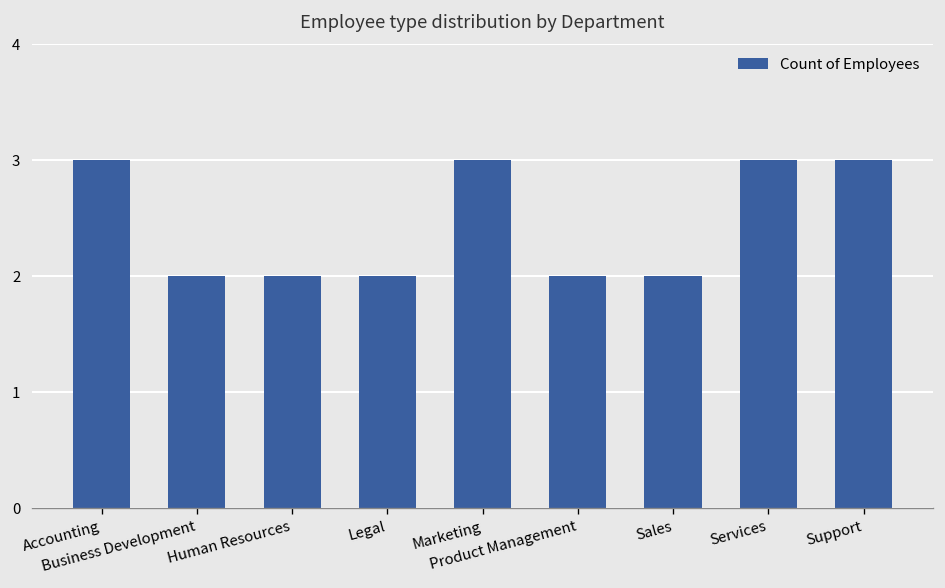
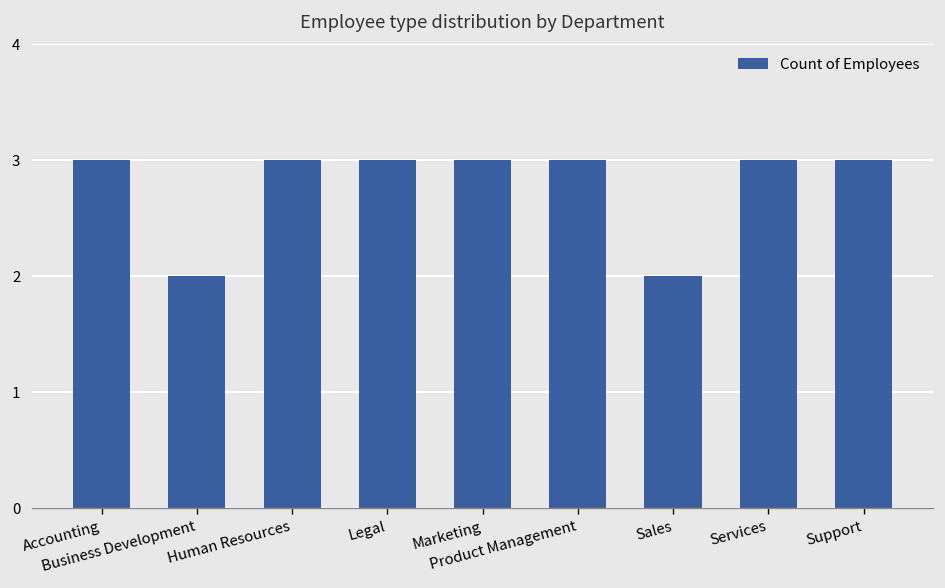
  {
    "Accounting": 3,
    "Business Development": 2,
-   "Human Resources": 2,
-   "Legal": 2,
+   "Human Resources": 3,
+   "Legal": 3,
    "Marketing": 3,
-   "Product Management": 2,
+   "Product Management": 3,
    "Sales": 2,
    "Services": 3,
    "Support": 3
  }
